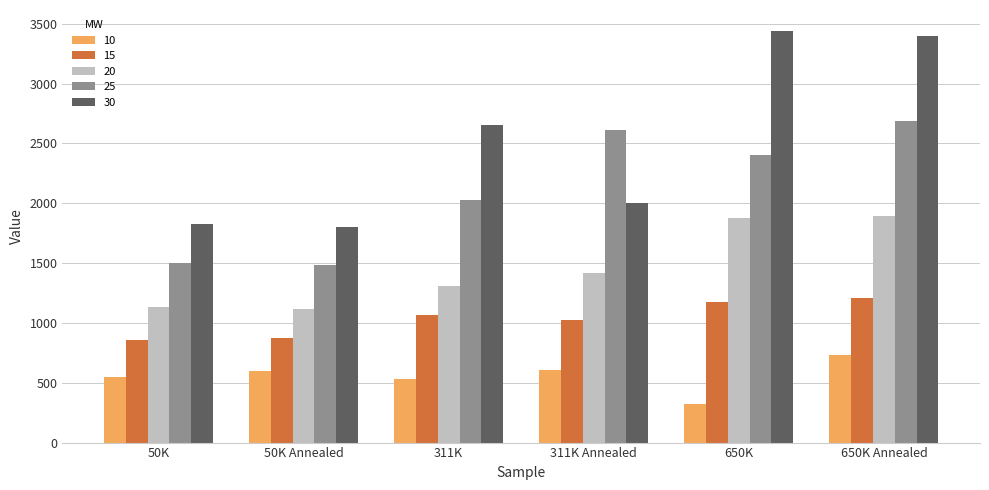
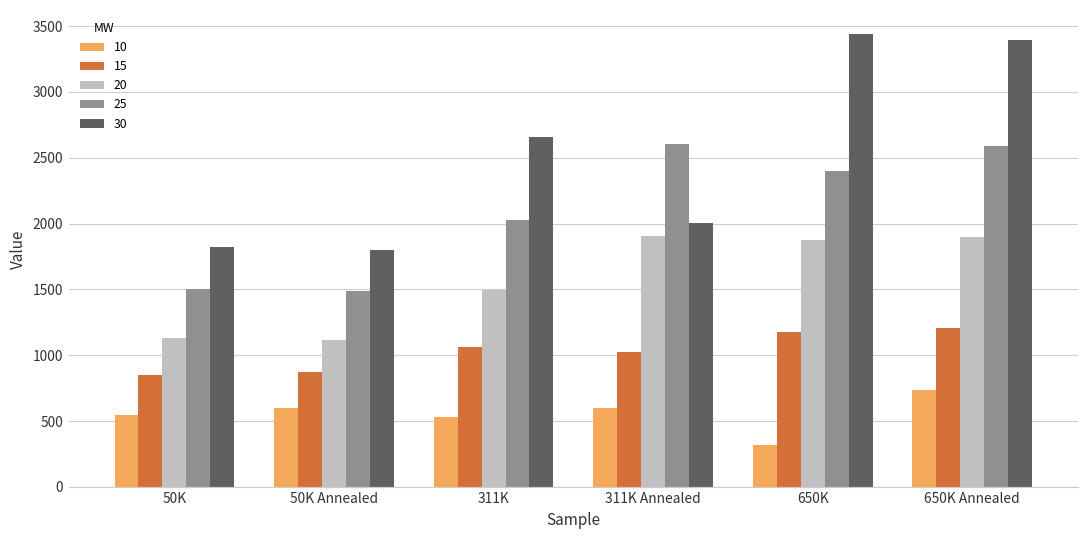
  {
    "10": {
      "50K": 540,
      "50K Annealed": 600,
      "311K": 530,
      "311K Annealed": 600,
      "650K": 320,
      "650K Annealed": 730
    },
    "15": {
      "50K": 850,
      "50K Annealed": 870,
      "311K": 1060,
      "311K Annealed": 1020,
      "650K": 1180,
      "650K Annealed": 1210
    },
    "20": {
      "50K": 1130,
      "50K Annealed": 1120,
-     "311K": 1310,
-     "311K Annealed": 1420,
+     "311K": 1490,
+     "311K Annealed": 1910,
      "650K": 1870,
      "650K Annealed": 1890
    },
    "25": {
      "50K": 1500,
      "50K Annealed": 1480,
      "311K": 2030,
      "311K Annealed": 2610,
      "650K": 2400,
-     "650K Annealed": 2680
+     "650K Annealed": 2590
    },
    "30": {
      "50K": 1820,
      "50K Annealed": 1800,
      "311K": 2650,
      "311K Annealed": 2000,
      "650K": 3440,
      "650K Annealed": 3390
    }
  }
